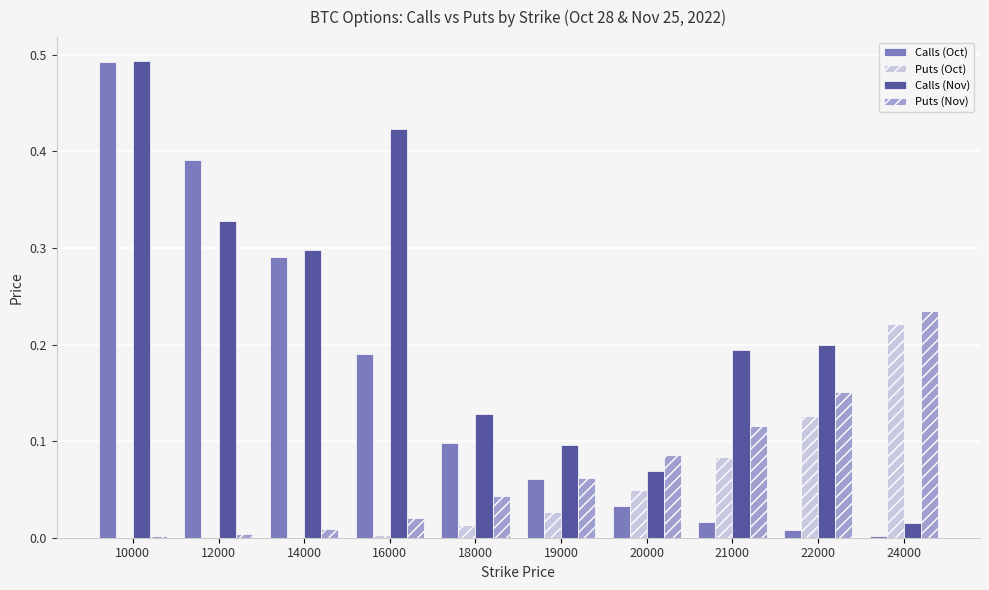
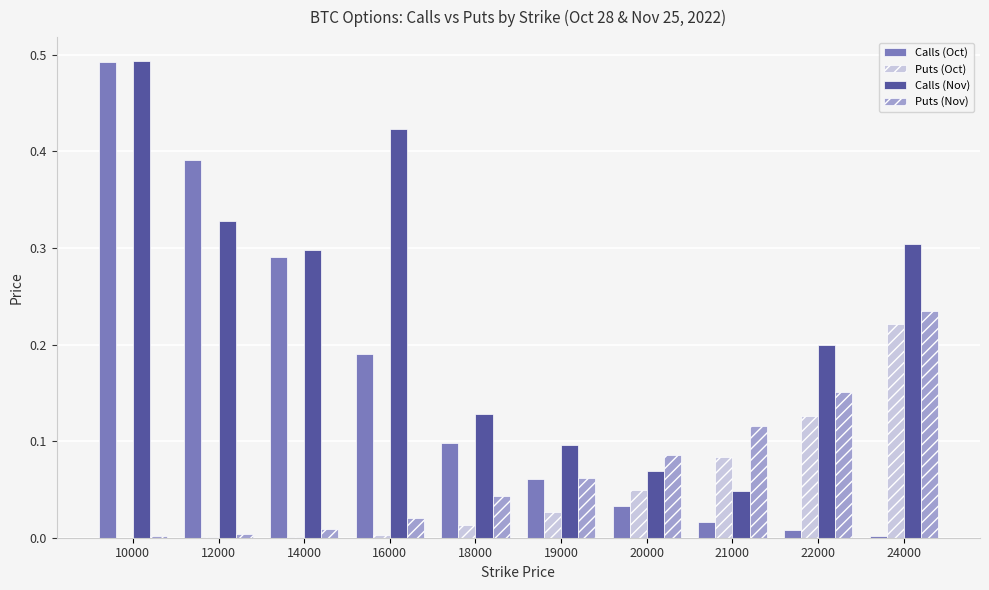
  {
    "Calls (Nov)": {
      "10000": 0.49,
      "12000": 0.33,
      "14000": 0.30,
      "16000": 0.42,
      "18000": 0.13,
      "19000": 0.10,
      "20000": 0.07,
-     "21000": 0.19,
+     "21000": 0.05,
      "22000": 0.20,
-     "24000": 0.02
+     "24000": 0.30
    }
  }
